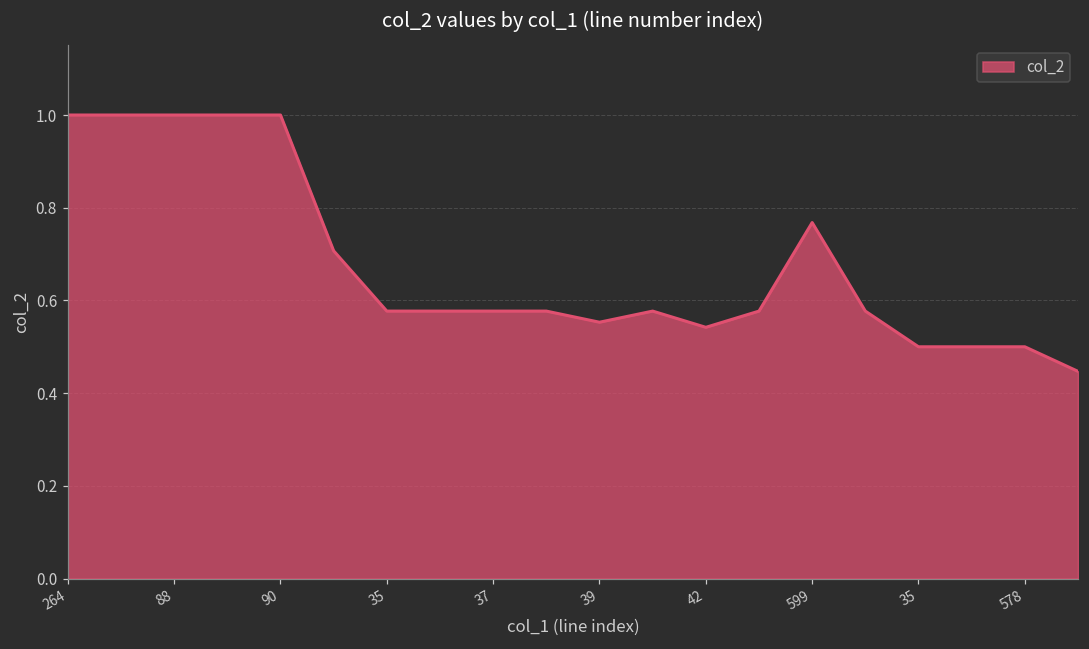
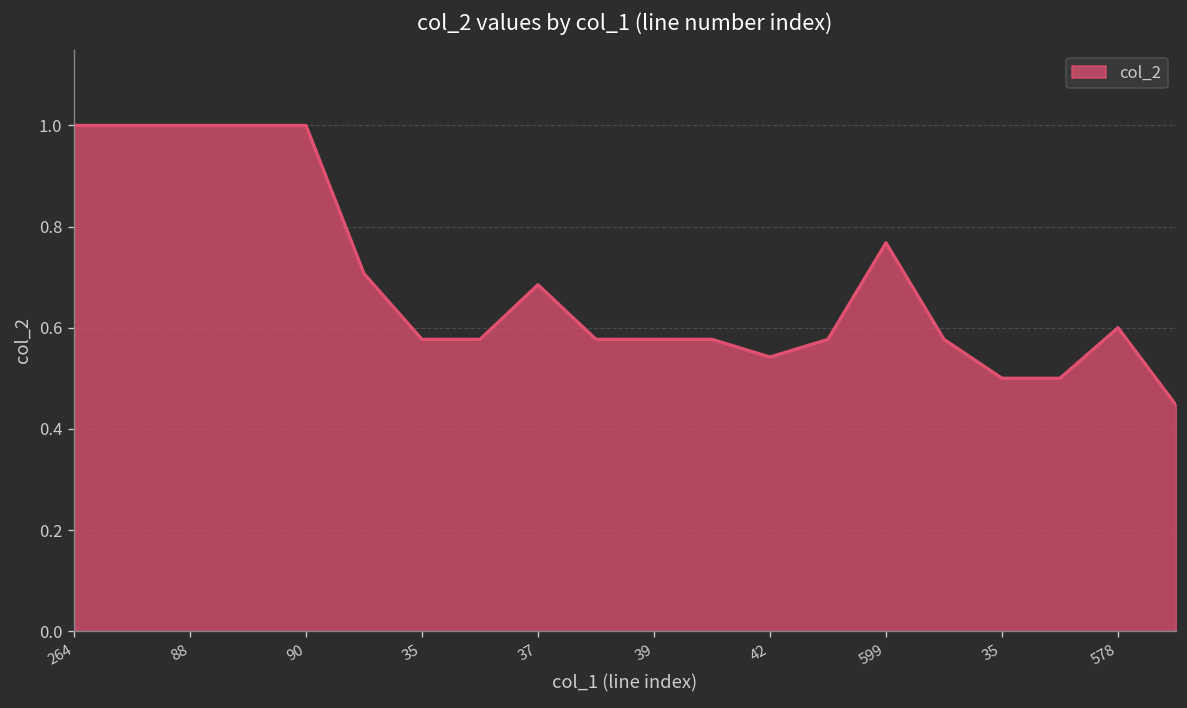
  {
    "264": 1.00,
    "88": 1.00,
    "90": 1.00,
-   "37": 0.58,
-   "39": 0.55,
+   "37": 0.69,
+   "39": 0.58,
    "42": 0.54,
    "599": 0.77,
-   "578": 0.5
+   "578": 0.6
  }
